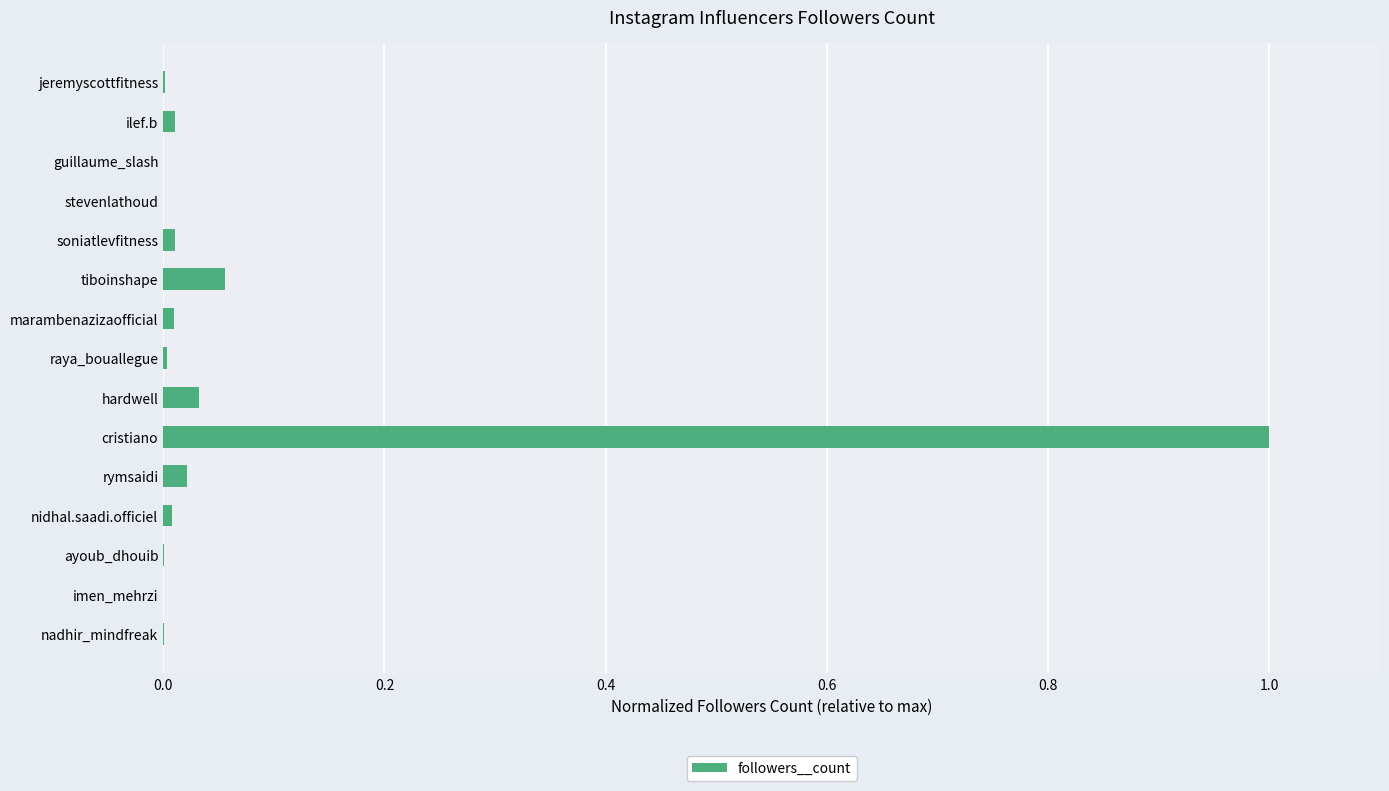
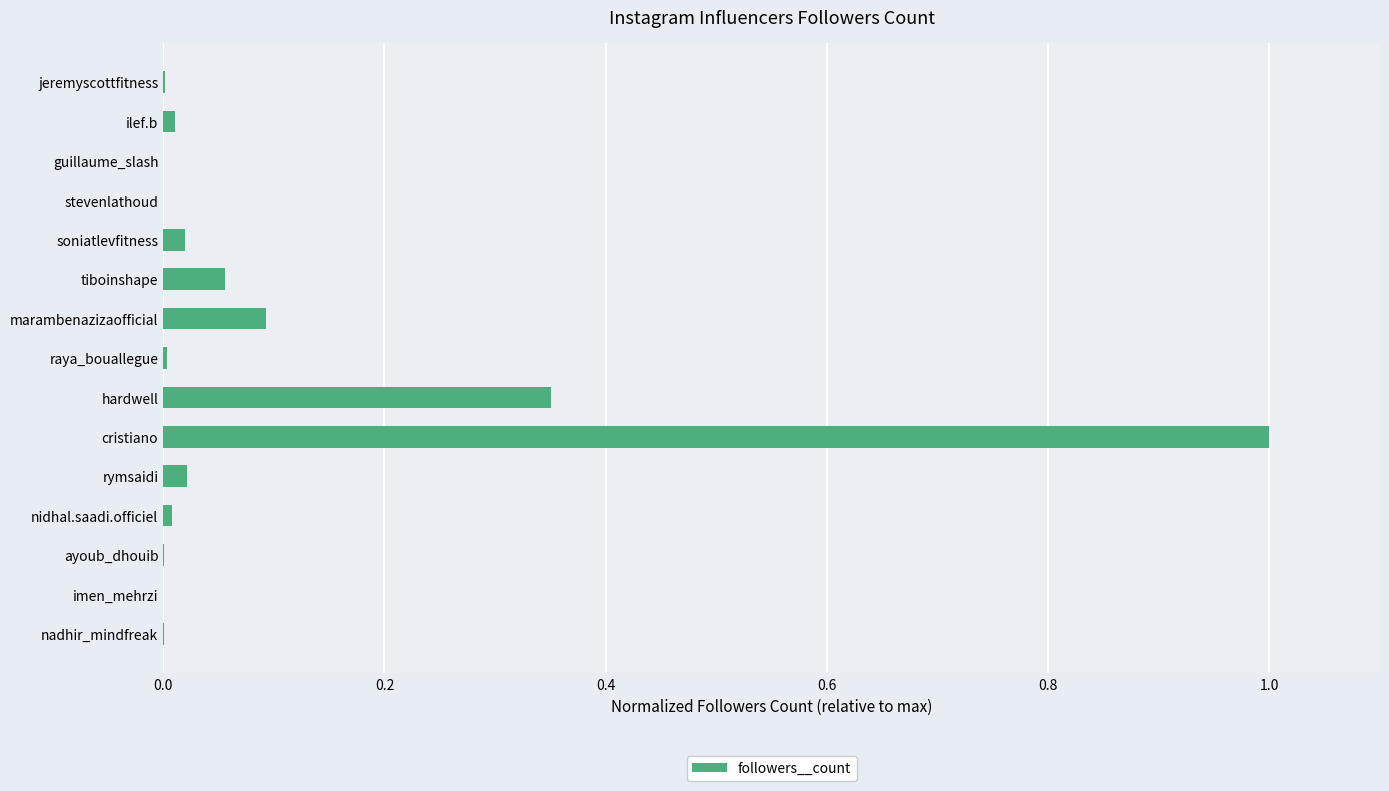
  {
    "ilef.b": 0.011,
-   "soniatlevfitness": 0.011,
+   "soniatlevfitness": 0.020,
    "tiboinshape": 0.056,
-   "marambenazizaofficial": 0.009,
+   "marambenazizaofficial": 0.093,
    "raya_bouallegue": 0.003,
-   "hardwell": 0.032,
+   "hardwell": 0.350,
    "cristiano": 1.000,
    "rymsaidi": 0.022,
    "nidhal.saadi.officiel": 0.008
  }
